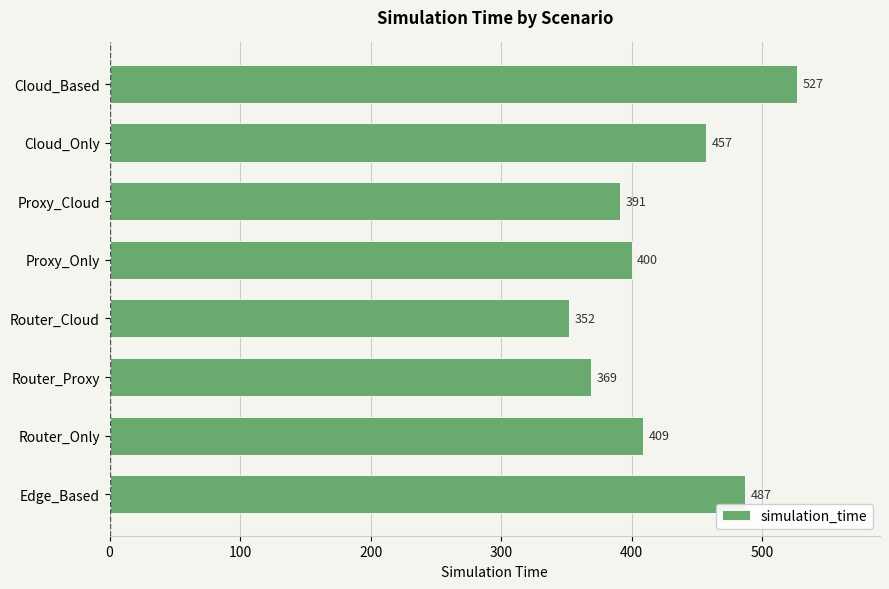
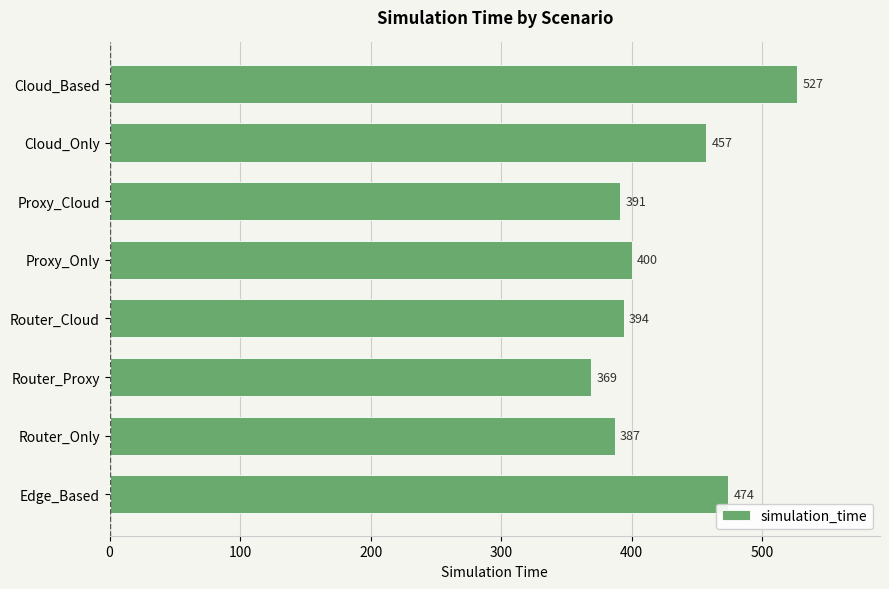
  {
    "Cloud_Based": 527,
    "Cloud_Only": 457,
    "Proxy_Cloud": 391,
    "Proxy_Only": 400,
-   "Router_Cloud": 352,
+   "Router_Cloud": 394,
    "Router_Proxy": 369,
-   "Router_Only": 409,
-   "Edge_Based": 487
+   "Router_Only": 387,
+   "Edge_Based": 474
  }
